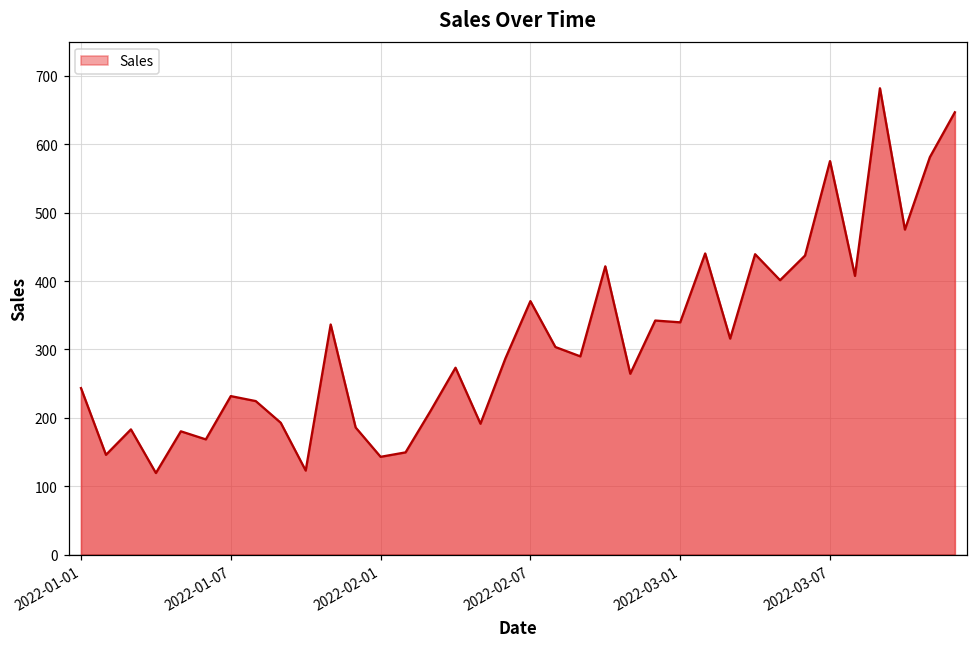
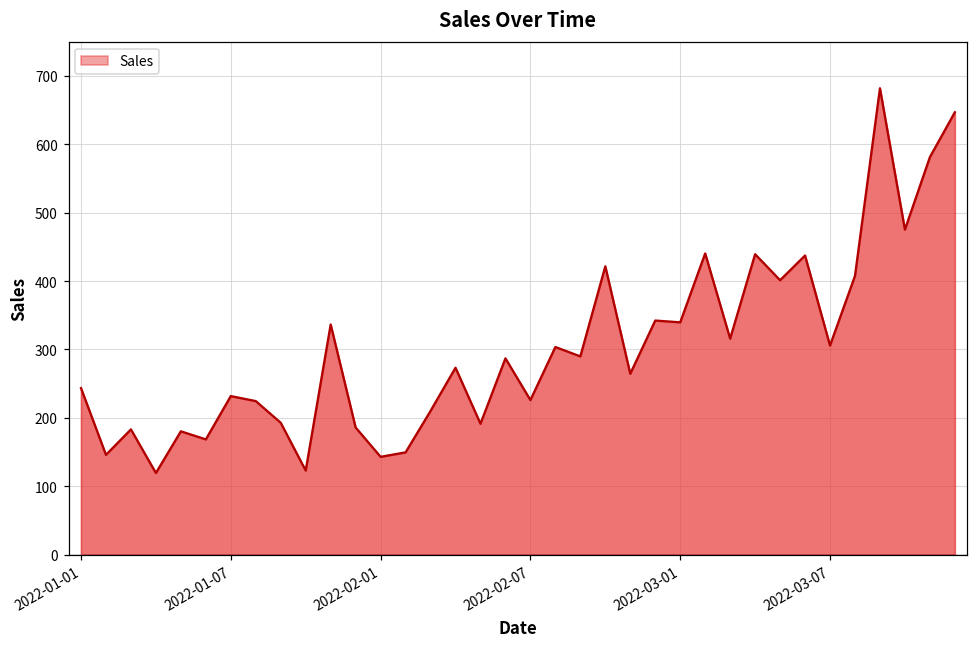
  {
    "2022-01-01": 240,
    "2022-01-07": 230,
    "2022-02-01": 140,
-   "2022-02-07": 370,
+   "2022-02-07": 230,
    "2022-03-01": 340,
-   "2022-03-07": 580
+   "2022-03-07": 310
  }
